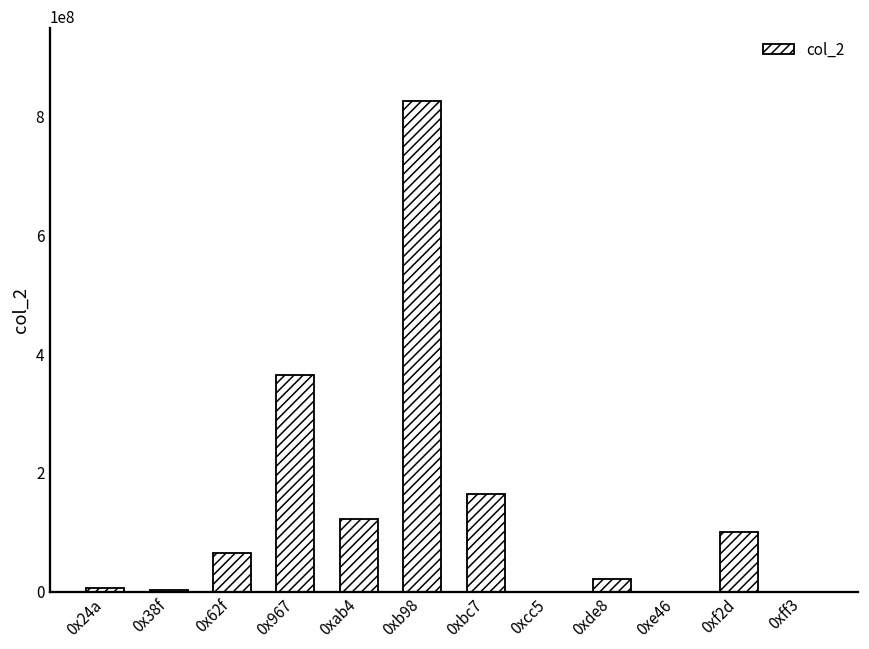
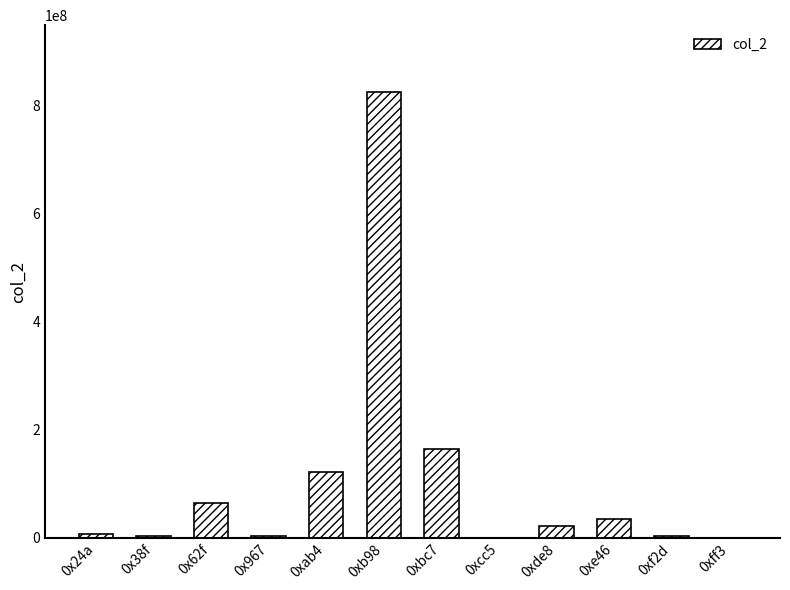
  {
    "0x24a": 10000000,
    "0x62f": 70000000,
-   "0x967": 360000000,
+   "0x967": 0,
    "0xab4": 120000000,
    "0xb98": 830000000,
    "0xbc7": 160000000,
    "0xde8": 20000000,
-   "0xe46": 0,
-   "0xf2d": 100000000
+   "0xe46": 30000000,
+   "0xf2d": 0
  }
